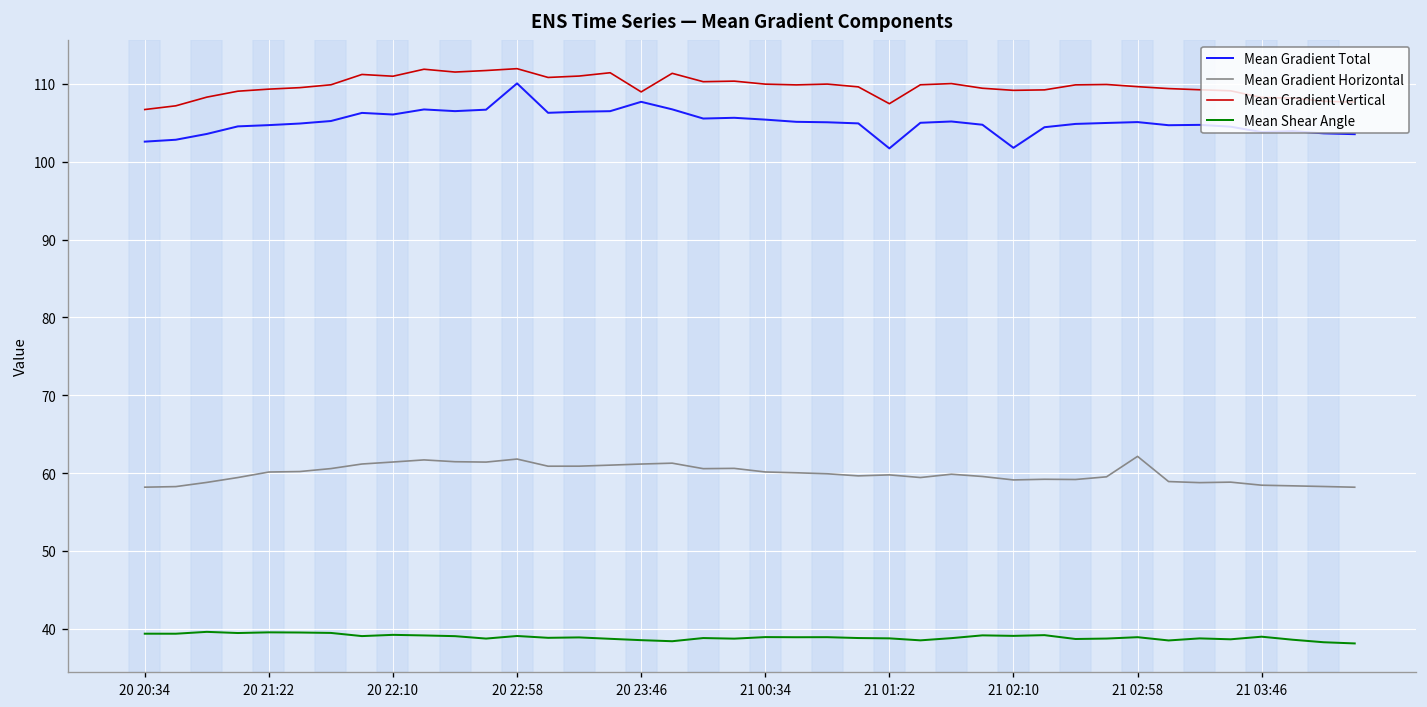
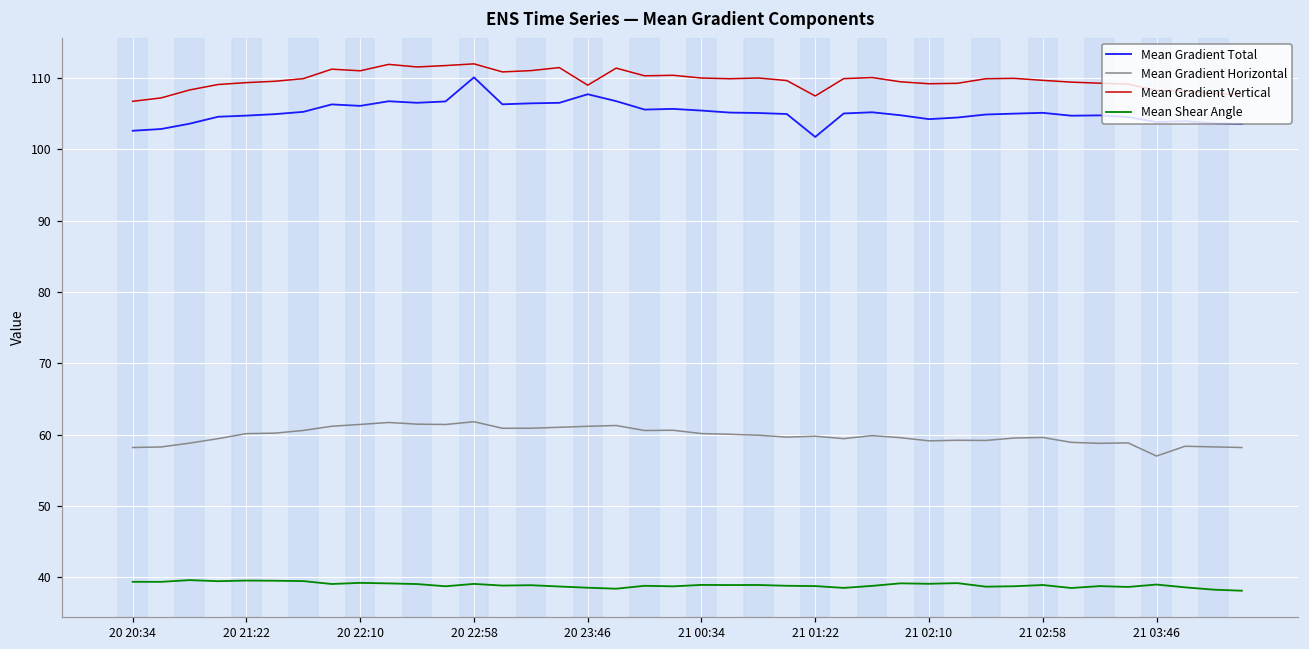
  {
    "Mean Gradient Total": {
      "20 20:34": 103,
      "20 21:22": 105,
      "20 22:10": 106,
      "20 22:58": 110,
      "20 23:46": 108,
      "21 00:34": 105,
      "21 01:22": 102,
-     "21 02:10": 102,
+     "21 02:10": 104,
      "21 02:58": 105,
      "21 03:46": 104
    },
    "Mean Gradient Horizontal": {
      "20 20:34": 58,
      "20 21:22": 60,
      "20 22:10": 61,
      "20 22:58": 62,
      "20 23:46": 61,
      "21 00:34": 60,
      "21 01:22": 60,
      "21 02:10": 59,
-     "21 02:58": 62,
-     "21 03:46": 58
+     "21 02:58": 60,
+     "21 03:46": 57
    },
    "Mean Gradient Vertical": {
      "20 20:34": 107,
      "20 21:22": 109,
      "20 22:10": 111,
      "20 22:58": 112,
      "20 23:46": 109,
      "21 00:34": 110,
      "21 01:22": 107,
      "21 02:10": 109,
      "21 02:58": 110
    },
    "Mean Shear Angle": {
      "20 20:34": 39,
      "20 21:22": 40,
      "20 22:10": 39,
      "20 22:58": 39,
      "20 23:46": 39,
      "21 00:34": 39,
      "21 01:22": 39,
      "21 02:10": 39,
      "21 02:58": 39,
      "21 03:46": 39
    }
  }
